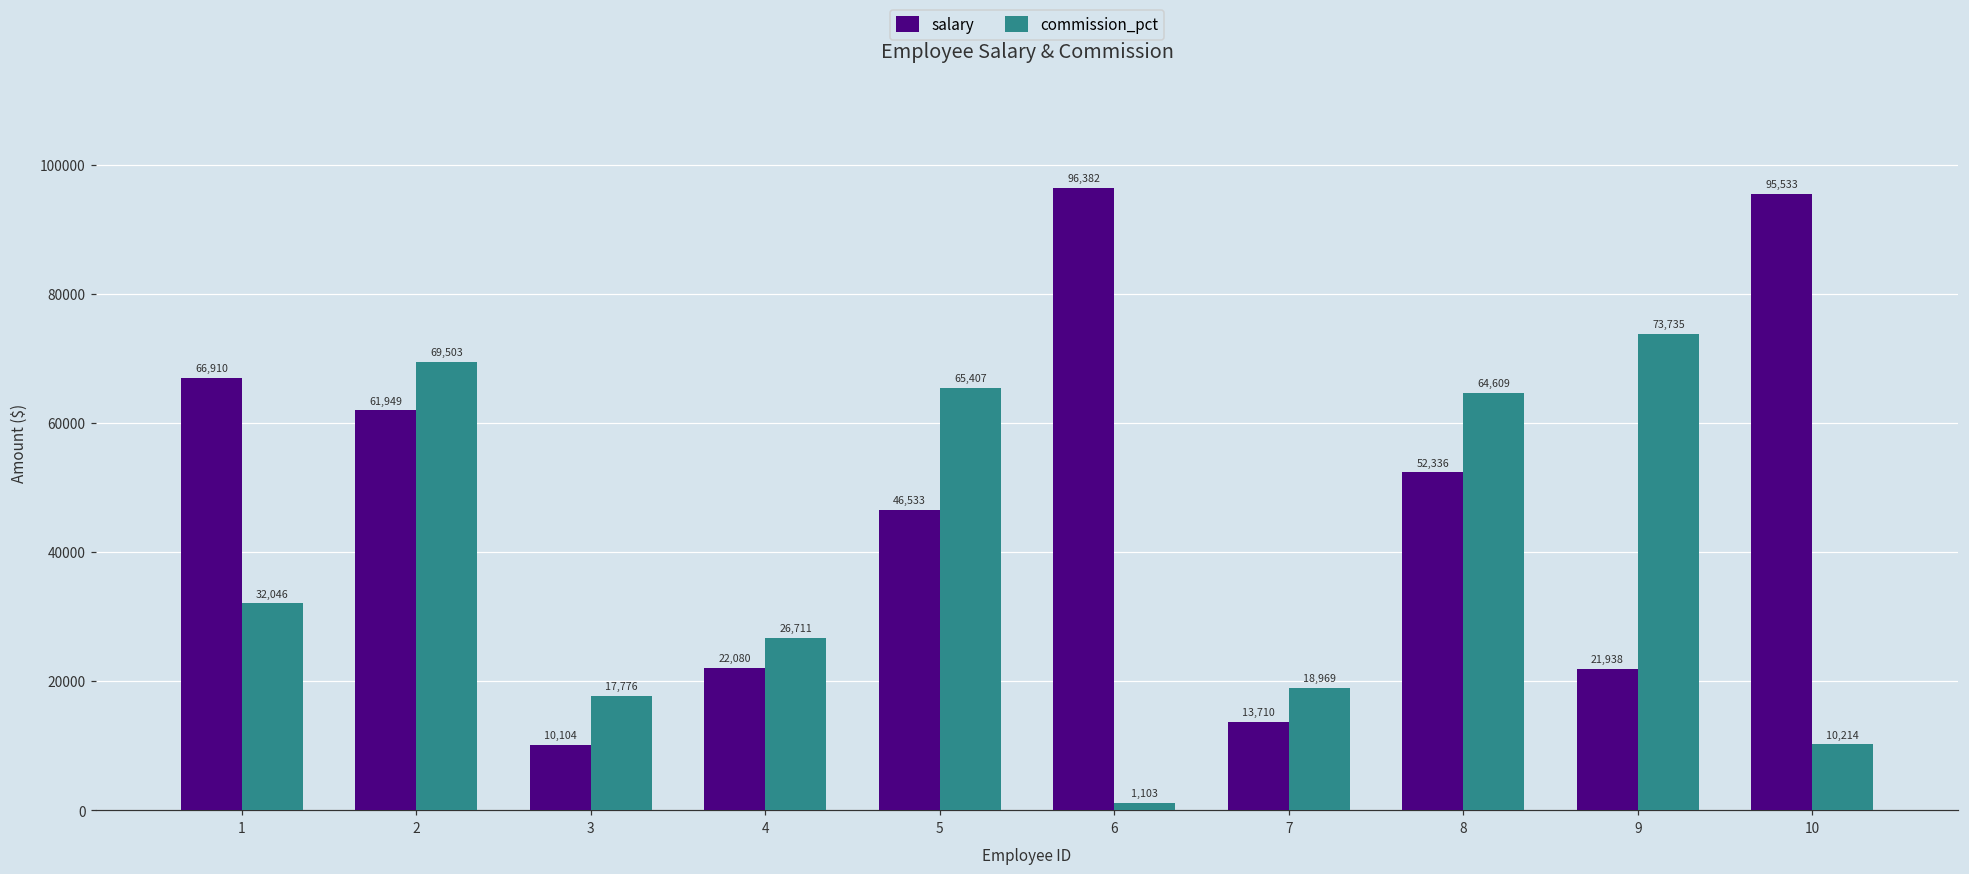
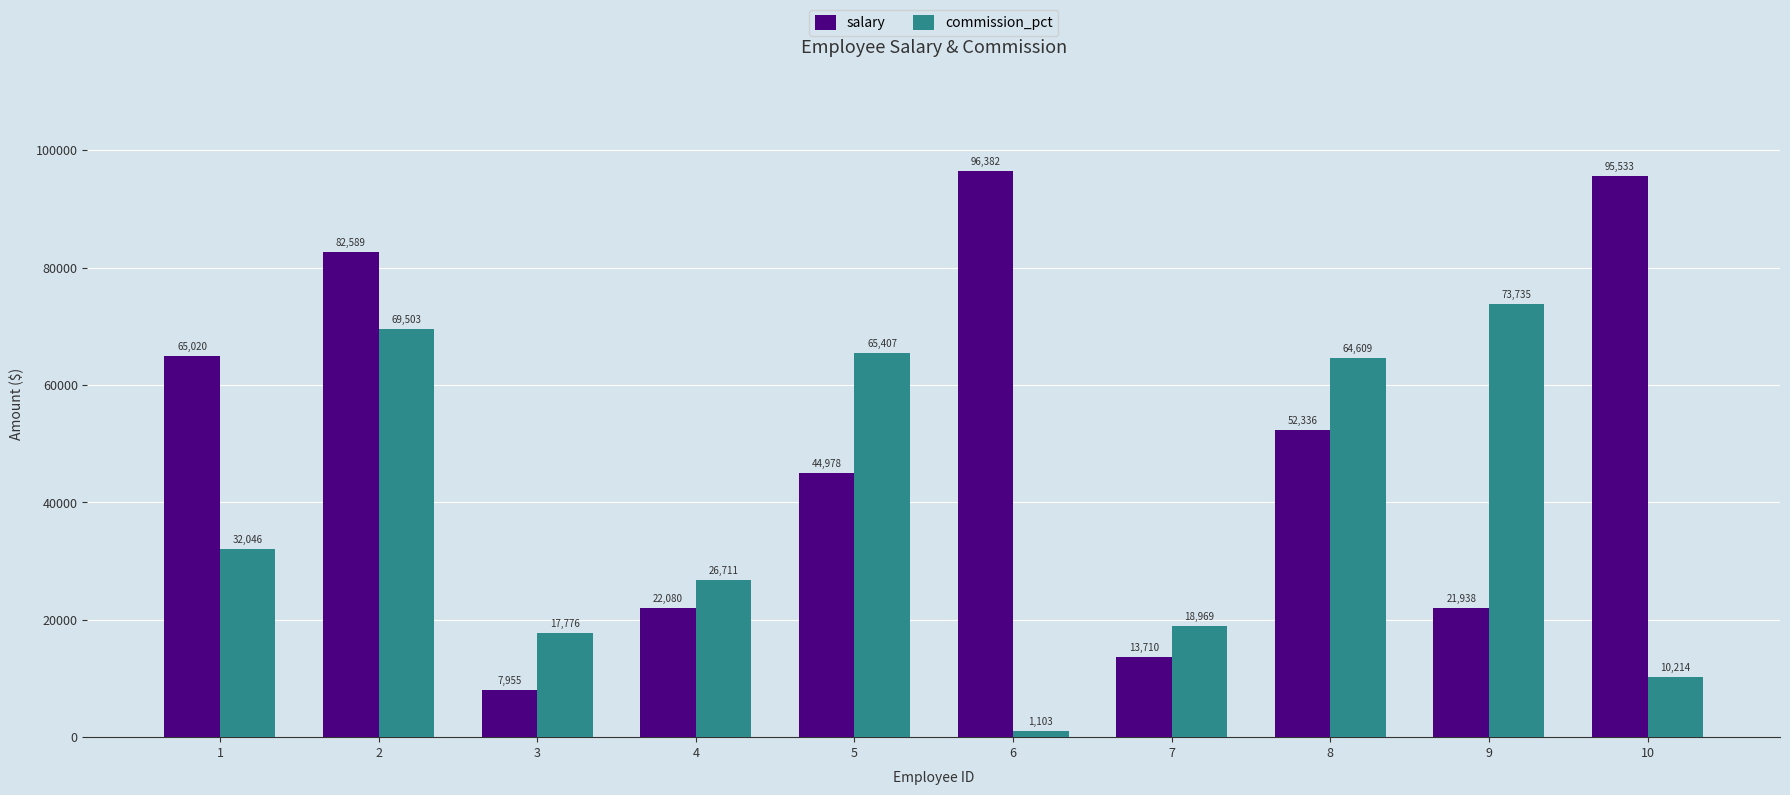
  {
    "salary": {
-     "1": "66,910",
-     "2": "61,949",
-     "3": "10,104",
+     "1": "65,020",
+     "2": "82,589",
+     "3": "7,955",
      "4": "22,080",
-     "5": "46,533",
+     "5": "44,978",
      "6": "96,382",
      "7": "13,710",
      "8": "52,336",
      "9": "21,938",
      "10": "95,533"
    },
    "commission_pct": {
      "1": "32,046",
      "2": "69,503",
      "3": "17,776",
      "4": "26,711",
      "5": "65,407",
      "6": "1,103",
      "7": "18,969",
      "8": "64,609",
      "9": "73,735",
      "10": "10,214"
    }
  }
